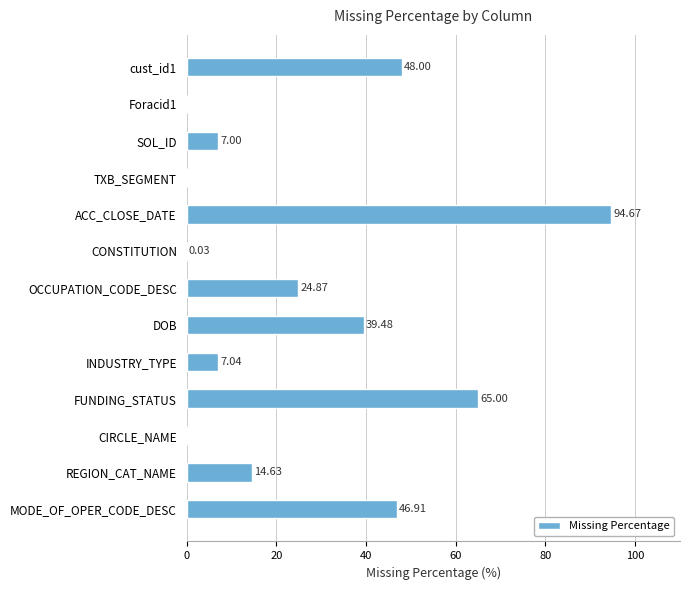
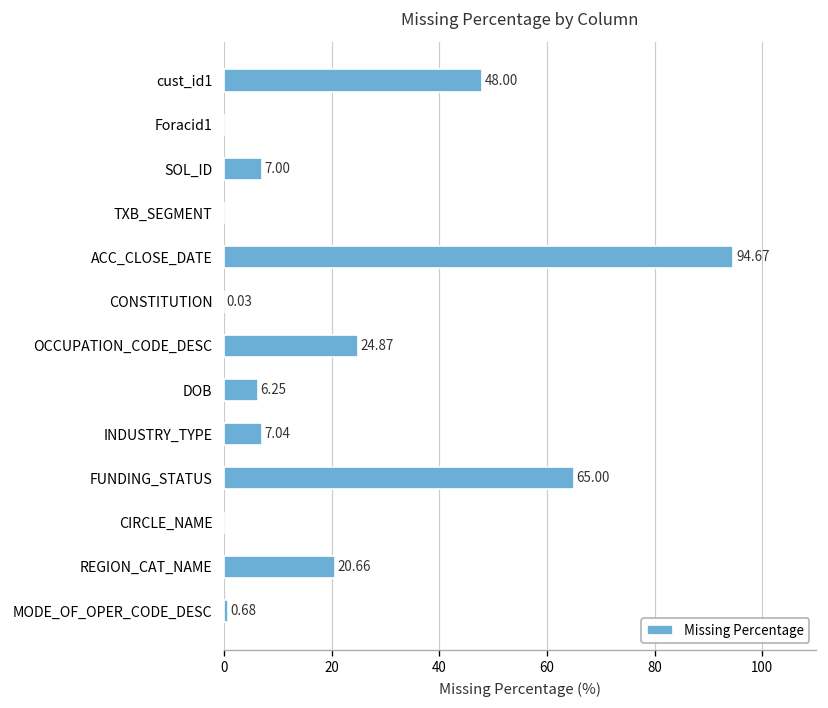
  {
    "cust_id1": 48.00,
    "SOL_ID": 7.00,
    "ACC_CLOSE_DATE": 94.67,
    "CONSTITUTION": 0.03,
    "OCCUPATION_CODE_DESC": 24.87,
-   "DOB": 39.48,
+   "DOB": 6.25,
    "INDUSTRY_TYPE": 7.04,
    "FUNDING_STATUS": 65.00,
-   "REGION_CAT_NAME": 14.63,
-   "MODE_OF_OPER_CODE_DESC": 46.91
+   "REGION_CAT_NAME": 20.66,
+   "MODE_OF_OPER_CODE_DESC": 0.68
  }
